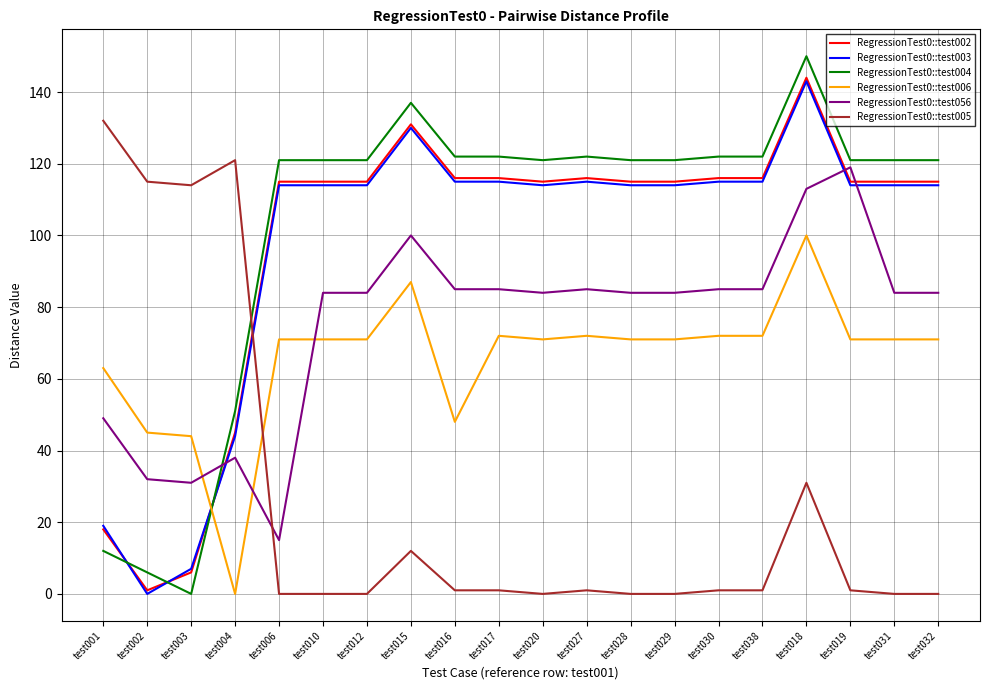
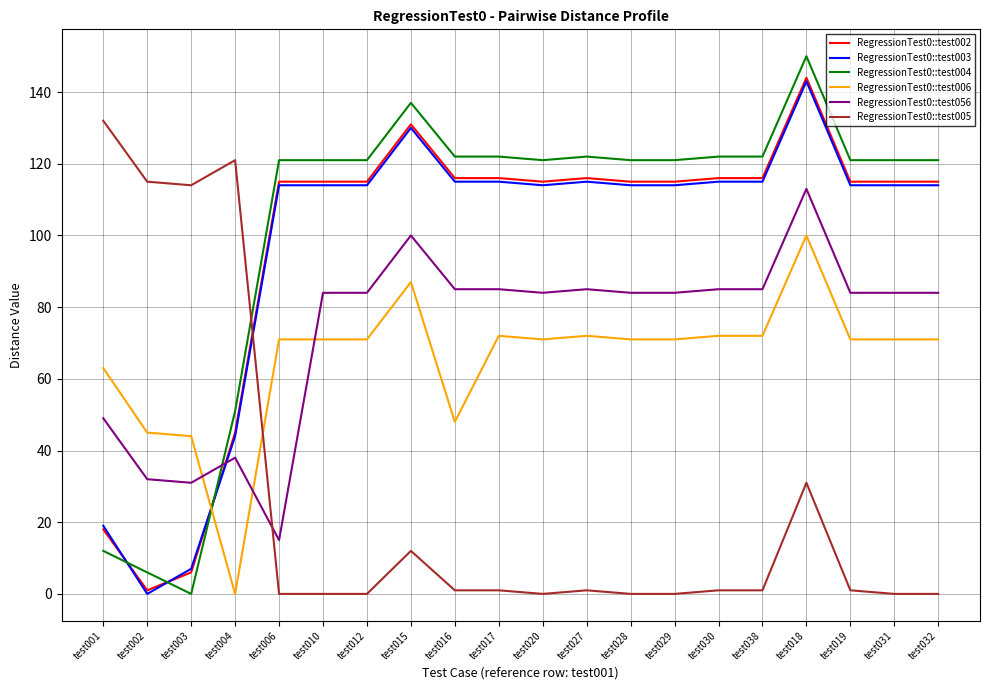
  {
    "RegressionTest0::test002": {
      "test001": 18,
      "test002": 1,
      "test003": 6,
      "test004": 45,
      "test006": 115,
      "test010": 115,
      "test012": 115,
      "test015": 131,
      "test016": 116,
      "test017": 116,
      "test020": 115,
      "test027": 116,
      "test028": 115,
      "test029": 115,
      "test030": 116,
      "test038": 116,
      "test018": 144,
      "test019": 115,
      "test031": 115,
      "test032": 115
    },
    "RegressionTest0::test003": {
      "test001": 19,
      "test002": 0,
      "test003": 7,
      "test004": 44,
      "test006": 114,
      "test010": 114,
      "test012": 114,
      "test015": 130,
      "test016": 115,
      "test017": 115,
      "test020": 114,
      "test027": 115,
      "test028": 114,
      "test029": 114,
      "test030": 115,
      "test038": 115,
      "test018": 143,
      "test019": 114,
      "test031": 114,
      "test032": 114
    },
    "RegressionTest0::test004": {
      "test001": 12,
      "test002": 6,
      "test003": 0,
      "test004": 51,
      "test006": 121,
      "test010": 121,
      "test012": 121,
      "test015": 137,
      "test016": 122,
      "test017": 122,
      "test020": 121,
      "test027": 122,
      "test028": 121,
      "test029": 121,
      "test030": 122,
      "test038": 122,
      "test018": 150,
      "test019": 121,
      "test031": 121,
      "test032": 121
    },
    "RegressionTest0::test006": {
      "test001": 63,
      "test002": 45,
      "test003": 44,
      "test004": 0,
      "test006": 71,
      "test010": 71,
      "test012": 71,
      "test015": 87,
      "test016": 48,
      "test017": 72,
      "test020": 71,
      "test027": 72,
      "test028": 71,
      "test029": 71,
      "test030": 72,
      "test038": 72,
      "test018": 100,
      "test019": 71,
      "test031": 71,
      "test032": 71
    },
    "RegressionTest0::test056": {
      "test001": 49,
      "test002": 32,
      "test003": 31,
      "test004": 38,
      "test006": 15,
      "test010": 84,
      "test012": 84,
      "test015": 100,
      "test016": 85,
      "test017": 85,
      "test020": 84,
      "test027": 85,
      "test028": 84,
      "test029": 84,
      "test030": 85,
      "test038": 85,
      "test018": 113,
-     "test019": 119,
+     "test019": 84,
      "test031": 84,
      "test032": 84
    },
    "RegressionTest0::test005": {
      "test001": 132,
      "test002": 115,
      "test003": 114,
      "test004": 121,
      "test006": 0,
      "test010": 0,
      "test012": 0,
      "test015": 12,
      "test016": 1,
      "test017": 1,
      "test020": 0,
      "test027": 1,
      "test028": 0,
      "test029": 0,
      "test030": 1,
      "test038": 1,
      "test018": 31,
      "test019": 1,
      "test031": 0,
      "test032": 0
    }
  }
